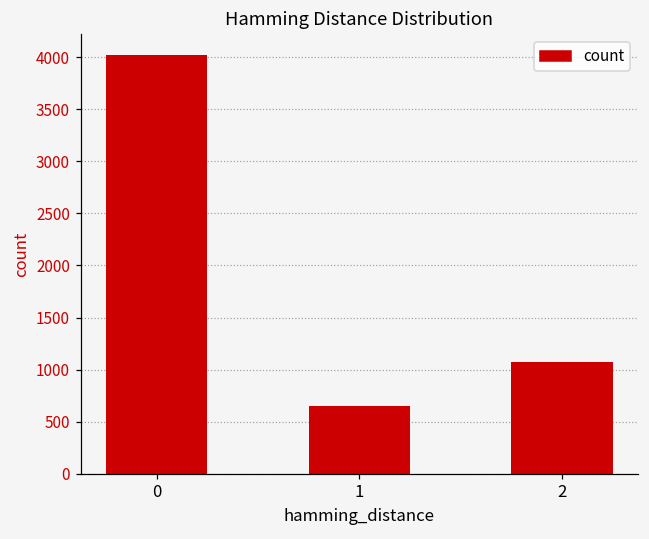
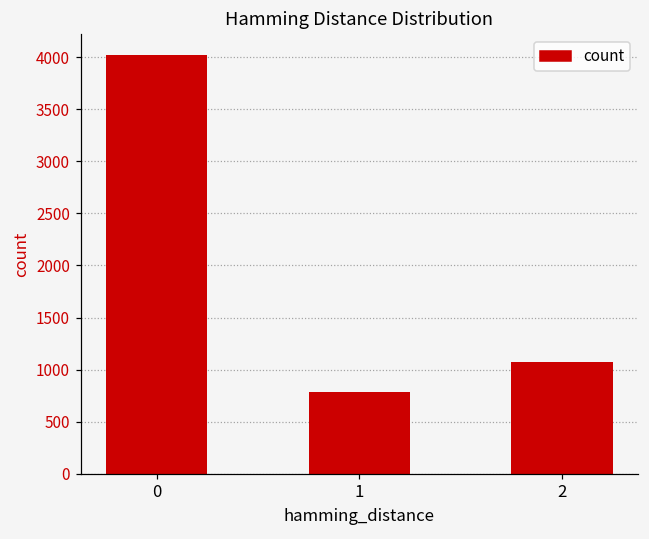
  {
    "0": 4000,
-   "1": 700,
+   "1": 800,
    "2": 1100
  }
